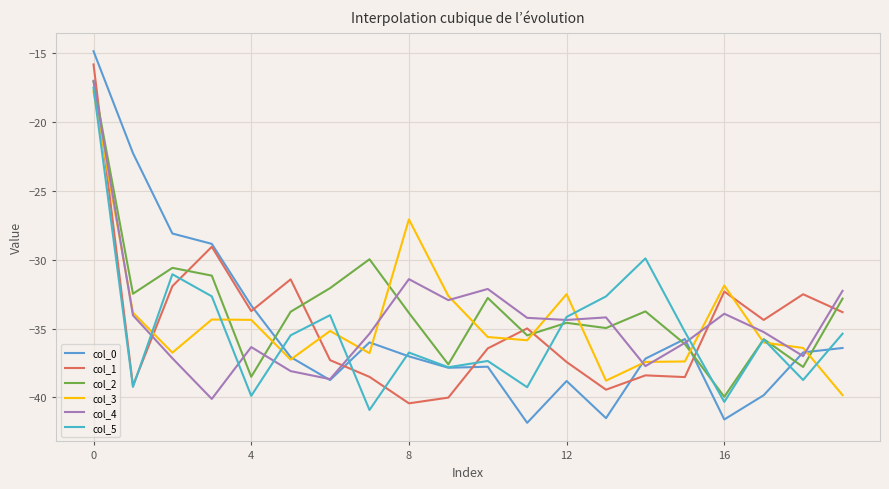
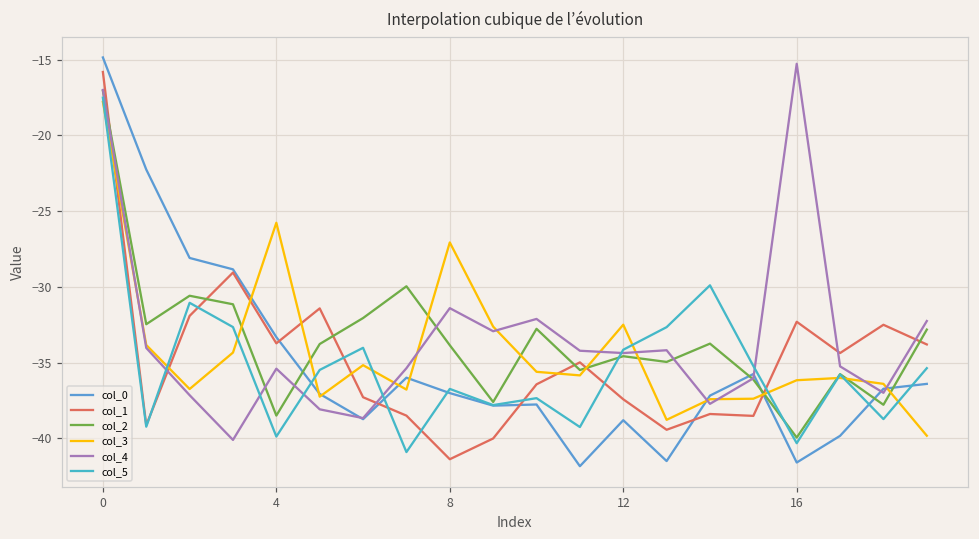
  {
    "col_1": {
      "0": -15.8,
      "4": -33.7,
-     "8": -40.4,
+     "8": -41.4,
      "12": -37.4,
      "16": -32.3
    },
    "col_2": {
      "4": -38.5,
      "8": -33.9,
      "12": -34.6,
      "16": -40.0
    },
    "col_3": {
      "0": -17.8,
-     "4": -34.4,
+     "4": -25.8,
      "8": -27.1,
      "12": -32.5,
-     "16": -31.9
+     "16": -36.2
    },
    "col_4": {
-     "4": -36.3,
+     "4": -35.4,
      "8": -31.4,
      "12": -34.4,
-     "16": -33.9
+     "16": -15.3
    }
  }
